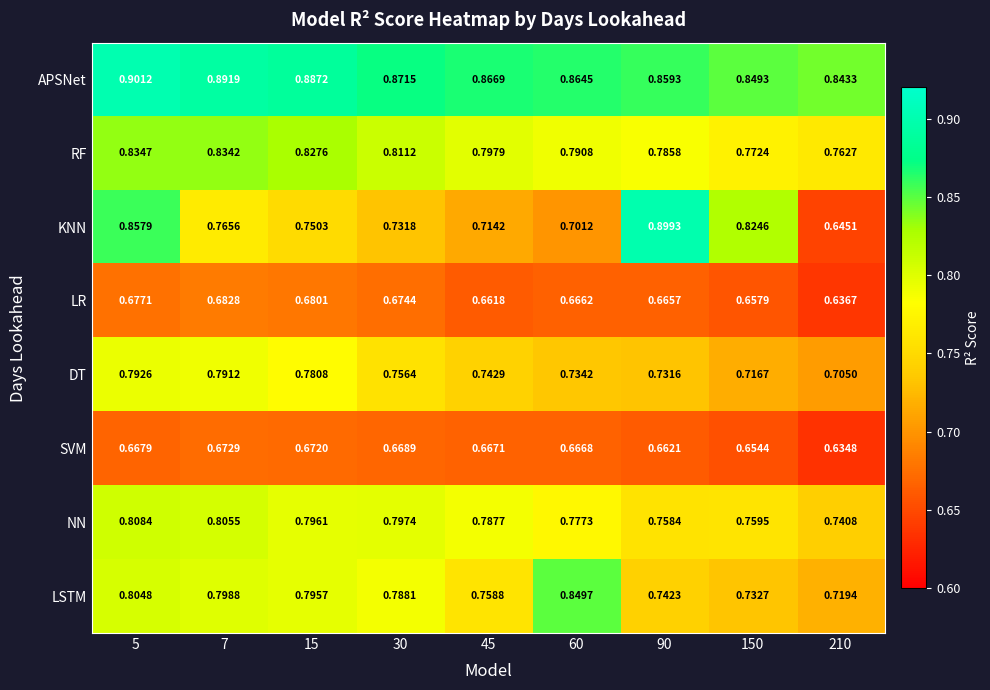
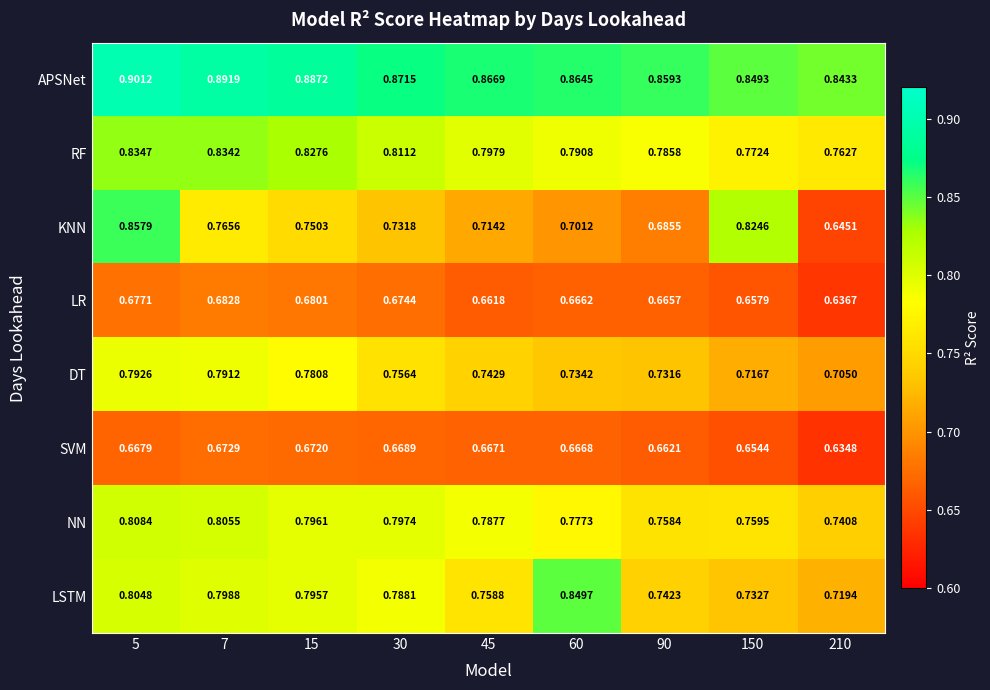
  {
    "APSNet": {
      "5": 0.9012,
      "7": 0.8919,
      "15": 0.8872,
      "30": 0.8715,
      "45": 0.8669,
      "60": 0.8645,
      "90": 0.8593,
      "150": 0.8493,
      "210": 0.8433
    },
    "RF": {
      "5": 0.8347,
      "7": 0.8342,
      "15": 0.8276,
      "30": 0.8112,
      "45": 0.7979,
      "60": 0.7908,
      "90": 0.7858,
      "150": 0.7724,
      "210": 0.7627
    },
    "KNN": {
      "5": 0.8579,
      "7": 0.7656,
      "15": 0.7503,
      "30": 0.7318,
      "45": 0.7142,
      "60": 0.7012,
-     "90": 0.8993,
+     "90": 0.6855,
      "150": 0.8246,
      "210": 0.6451
    },
    "LR": {
      "5": 0.6771,
      "7": 0.6828,
      "15": 0.6801,
      "30": 0.6744,
      "45": 0.6618,
      "60": 0.6662,
      "90": 0.6657,
      "150": 0.6579,
      "210": 0.6367
    },
    "DT": {
      "5": 0.7926,
      "7": 0.7912,
      "15": 0.7808,
      "30": 0.7564,
      "45": 0.7429,
      "60": 0.7342,
      "90": 0.7316,
      "150": 0.7167,
      "210": 0.7050
    },
    "SVM": {
      "5": 0.6679,
      "7": 0.6729,
      "15": 0.6720,
      "30": 0.6689,
      "45": 0.6671,
      "60": 0.6668,
      "90": 0.6621,
      "150": 0.6544,
      "210": 0.6348
    },
    "NN": {
      "5": 0.8084,
      "7": 0.8055,
      "15": 0.7961,
      "30": 0.7974,
      "45": 0.7877,
      "60": 0.7773,
      "90": 0.7584,
      "150": 0.7595,
      "210": 0.7408
    },
    "LSTM": {
      "5": 0.8048,
      "7": 0.7988,
      "15": 0.7957,
      "30": 0.7881,
      "45": 0.7588,
      "60": 0.8497,
      "90": 0.7423,
      "150": 0.7327,
      "210": 0.7194
    }
  }
